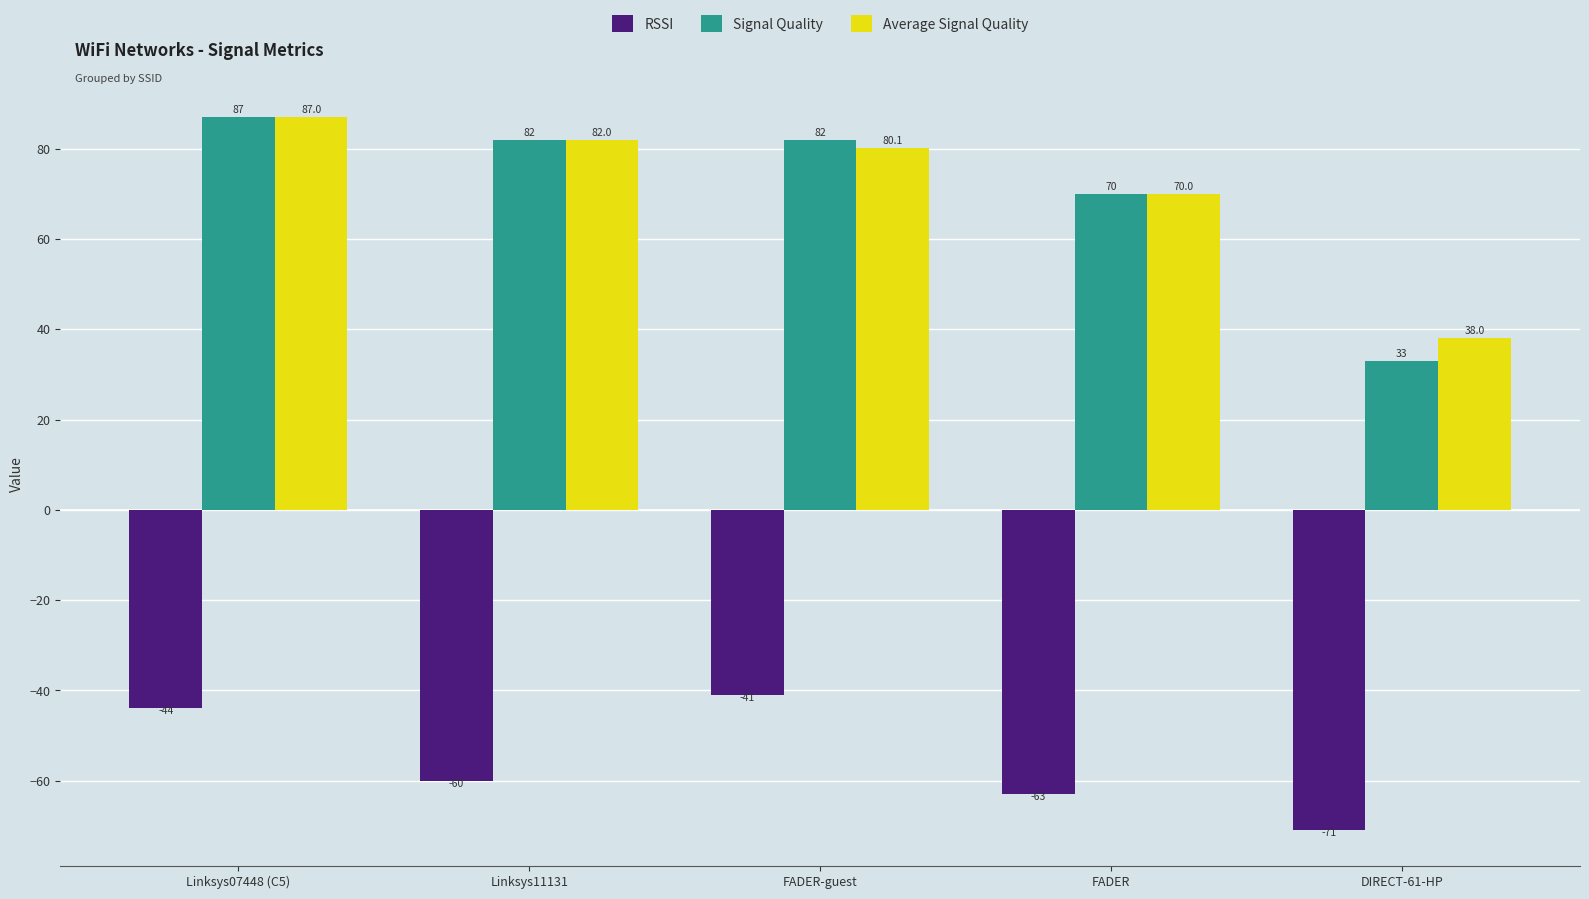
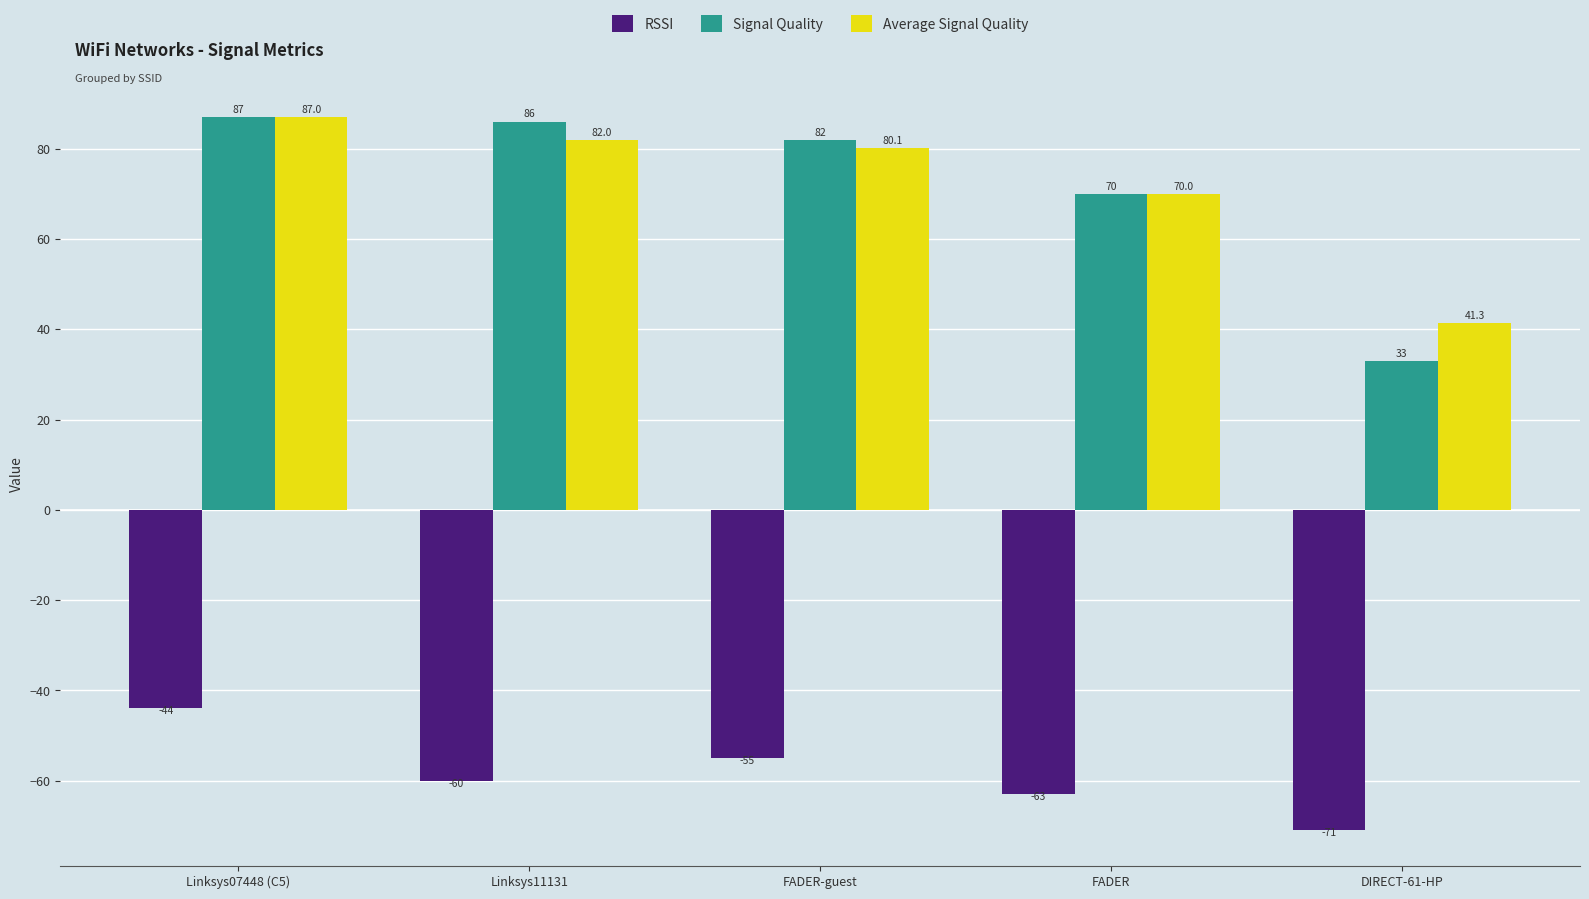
  {
    "RSSI": {
      "Linksys07448 (C5)": -44,
      "Linksys11131": -60,
-     "FADER-guest": -41,
+     "FADER-guest": -55,
      "FADER": -63,
      "DIRECT-61-HP": -71
    },
    "Signal Quality": {
      "Linksys07448 (C5)": 87,
-     "Linksys11131": 82,
+     "Linksys11131": 86,
      "FADER-guest": 82,
      "FADER": 70,
      "DIRECT-61-HP": 33
    },
    "Average Signal Quality": {
      "Linksys07448 (C5)": 87.0,
      "Linksys11131": 82.0,
      "FADER-guest": 80.1,
      "FADER": 70.0,
-     "DIRECT-61-HP": 38.0
+     "DIRECT-61-HP": 41.3
    }
  }
